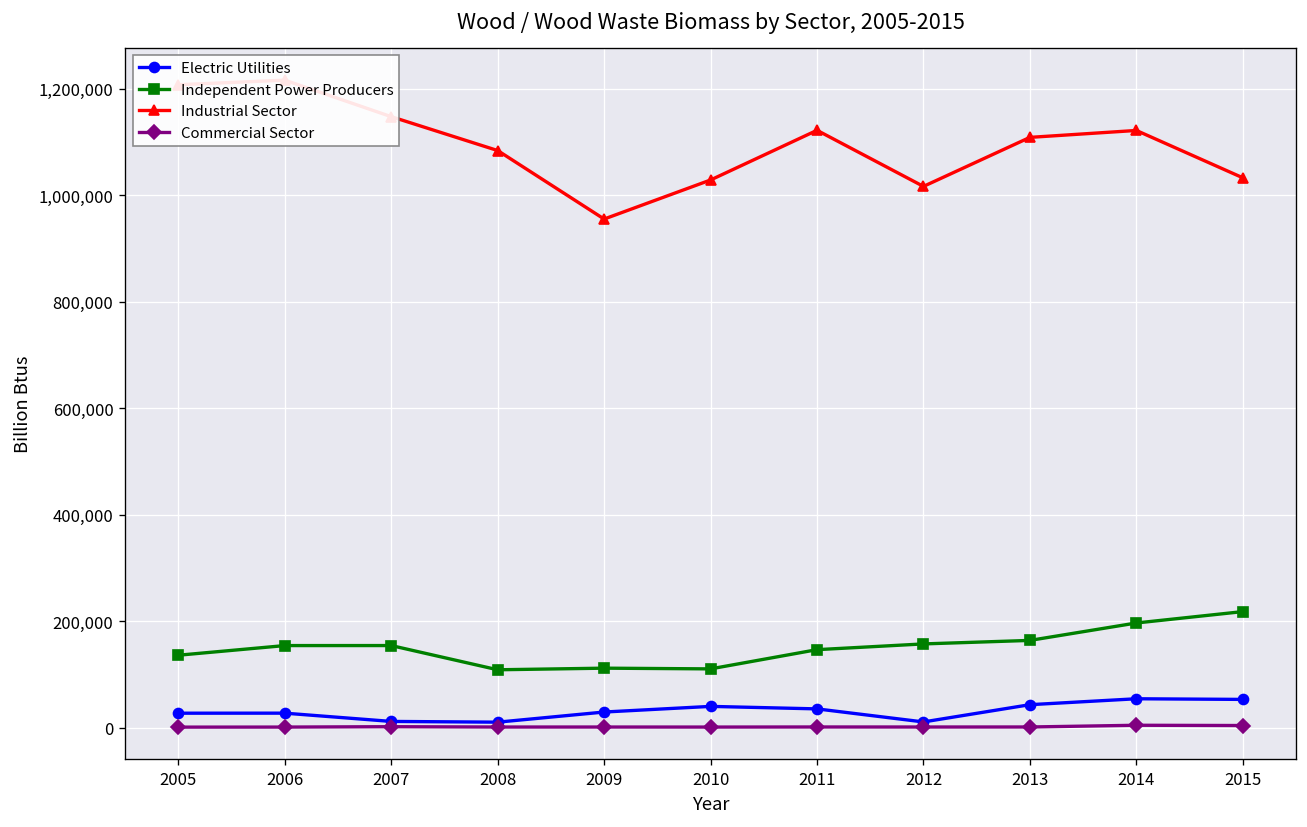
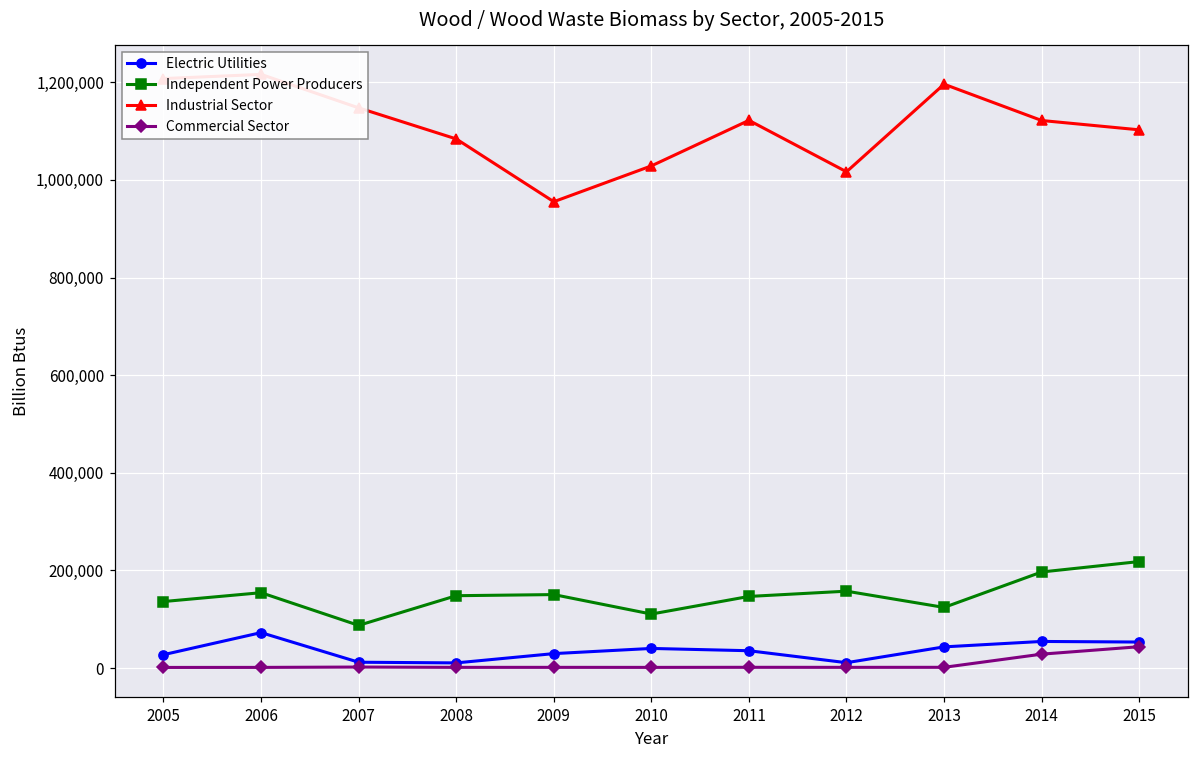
  {
    "Electric Utilities": {
      "2005": "30,000",
-     "2006": "30,000",
+     "2006": "70,000",
      "2007": "10,000",
      "2008": "10,000",
      "2009": "30,000",
      "2010": "40,000",
      "2011": "40,000",
      "2012": "10,000",
      "2013": "40,000",
      "2014": "50,000",
      "2015": "50,000"
    },
    "Independent Power Producers": {
      "2005": "140,000",
      "2006": "150,000",
-     "2007": "150,000",
-     "2008": "110,000",
-     "2009": "110,000",
+     "2007": "90,000",
+     "2008": "150,000",
+     "2009": "150,000",
      "2010": "110,000",
      "2011": "150,000",
      "2012": "160,000",
-     "2013": "160,000",
+     "2013": "120,000",
      "2014": "200,000",
      "2015": "220,000"
    },
    "Industrial Sector": {
      "2008": "1,080,000",
      "2009": "960,000",
      "2010": "1,030,000",
      "2011": "1,120,000",
      "2012": "1,020,000",
-     "2013": "1,110,000",
+     "2013": "1,200,000",
      "2014": "1,120,000",
-     "2015": "1,030,000"
+     "2015": "1,100,000"
    },
    "Commercial Sector": {
      "2005": "0",
      "2006": "0",
      "2007": "0",
      "2008": "0",
      "2009": "0",
      "2010": "0",
      "2011": "0",
      "2012": "0",
      "2013": "0",
-     "2014": "0",
-     "2015": "0"
+     "2014": "30,000",
+     "2015": "40,000"
    }
  }
